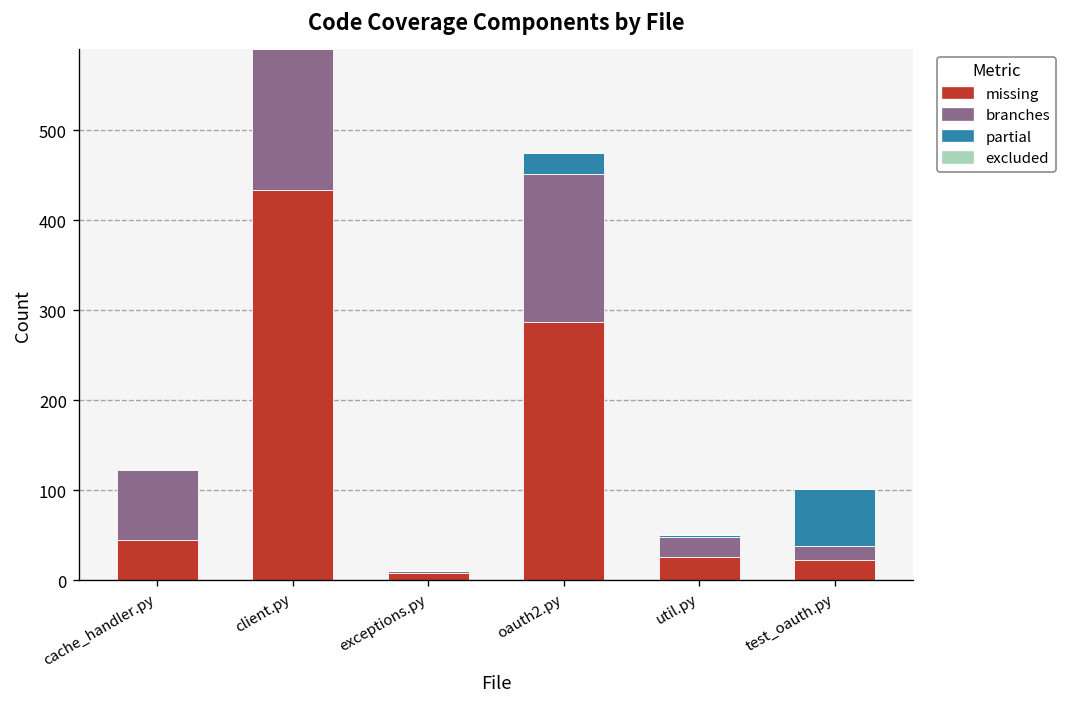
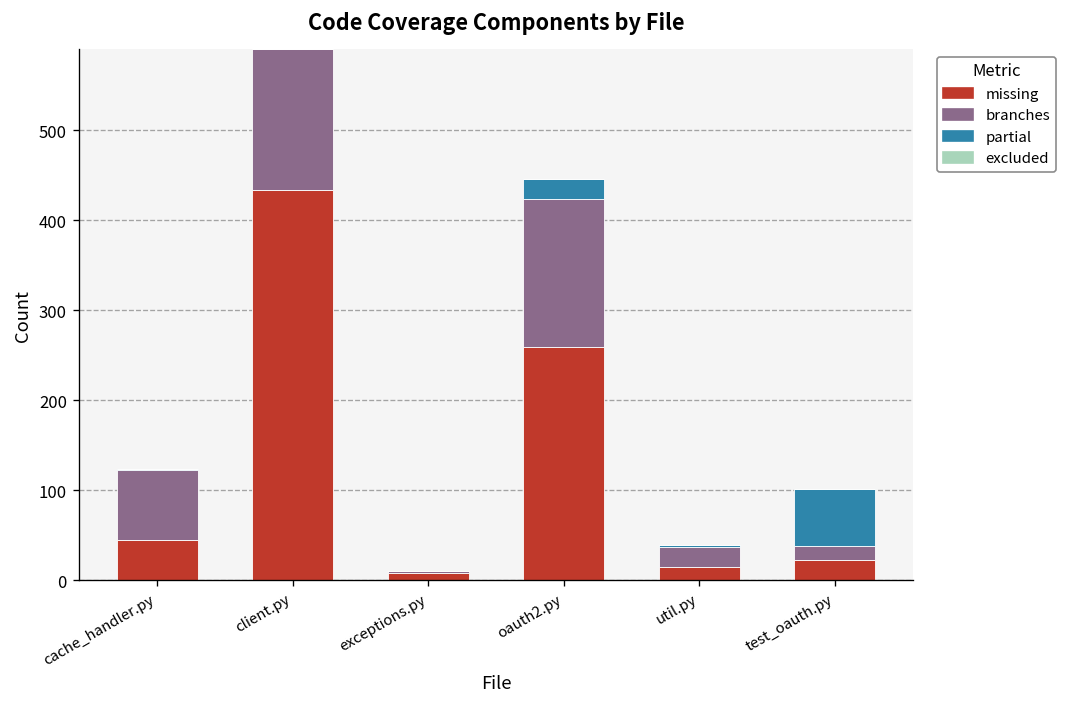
  {
    "missing": {
      "cache_handler.py": 50,
      "client.py": 430,
      "exceptions.py": 10,
-     "oauth2.py": 290,
-     "util.py": 30,
+     "oauth2.py": 260,
+     "util.py": 20,
      "test_oauth.py": 20
    },
    "branches": {
      "cache_handler.py": 80,
      "client.py": 160,
      "oauth2.py": 160,
      "util.py": 20,
      "test_oauth.py": 20
    },
    "excluded": {
      "cache_handler.py": 0,
      "client.py": 0,
      "exceptions.py": 0,
      "util.py": 0
    }
  }
